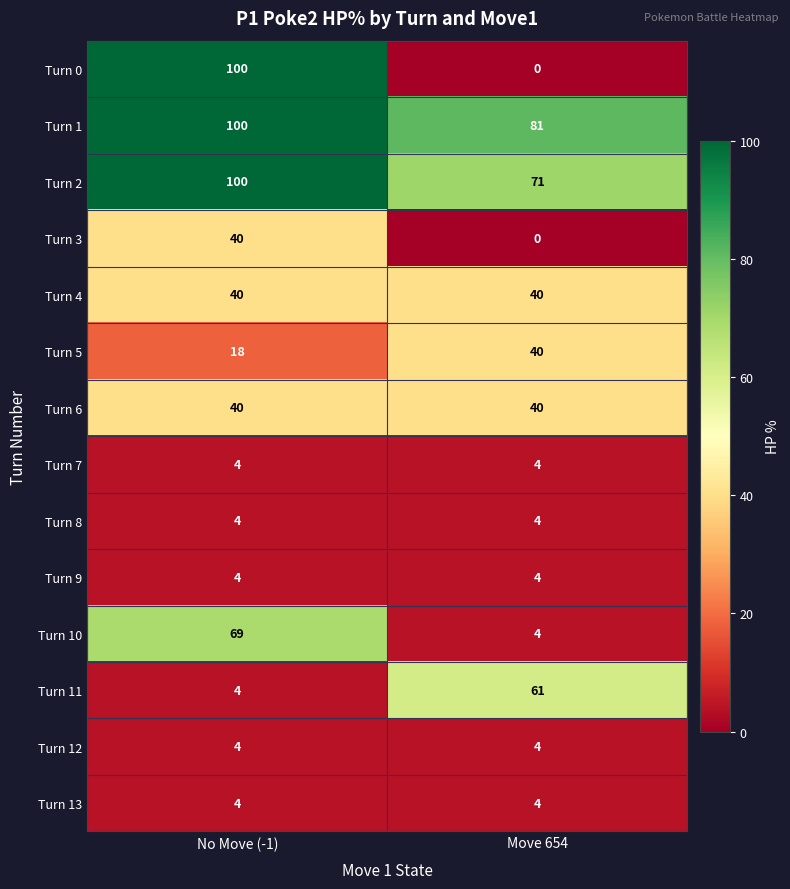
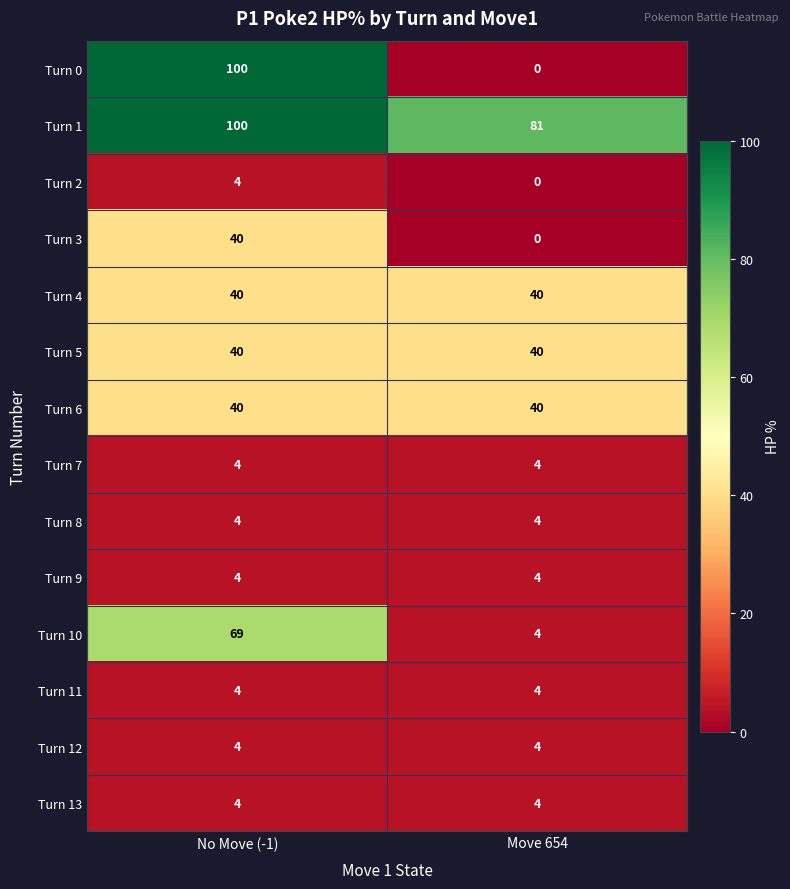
  {
    "Turn 0": {
      "No Move (-1)": 100,
      "Move 654": 0
    },
    "Turn 1": {
      "No Move (-1)": 100,
      "Move 654": 81
    },
    "Turn 2": {
-     "No Move (-1)": 100,
-     "Move 654": 71
+     "No Move (-1)": 4,
+     "Move 654": 0
    },
    "Turn 3": {
      "No Move (-1)": 40,
      "Move 654": 0
    },
    "Turn 4": {
      "No Move (-1)": 40,
      "Move 654": 40
    },
    "Turn 5": {
-     "No Move (-1)": 18,
+     "No Move (-1)": 40,
      "Move 654": 40
    },
    "Turn 6": {
      "No Move (-1)": 40,
      "Move 654": 40
    },
    "Turn 7": {
      "No Move (-1)": 4,
      "Move 654": 4
    },
    "Turn 8": {
      "No Move (-1)": 4,
      "Move 654": 4
    },
    "Turn 9": {
      "No Move (-1)": 4,
      "Move 654": 4
    },
    "Turn 10": {
      "No Move (-1)": 69,
      "Move 654": 4
    },
    "Turn 11": {
      "No Move (-1)": 4,
-     "Move 654": 61
+     "Move 654": 4
    },
    "Turn 12": {
      "No Move (-1)": 4,
      "Move 654": 4
    },
    "Turn 13": {
      "No Move (-1)": 4,
      "Move 654": 4
    }
  }
